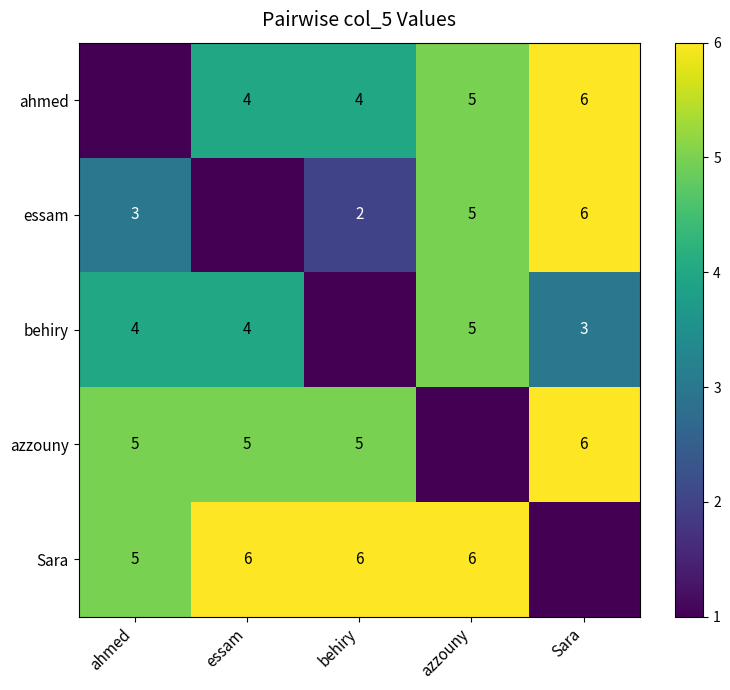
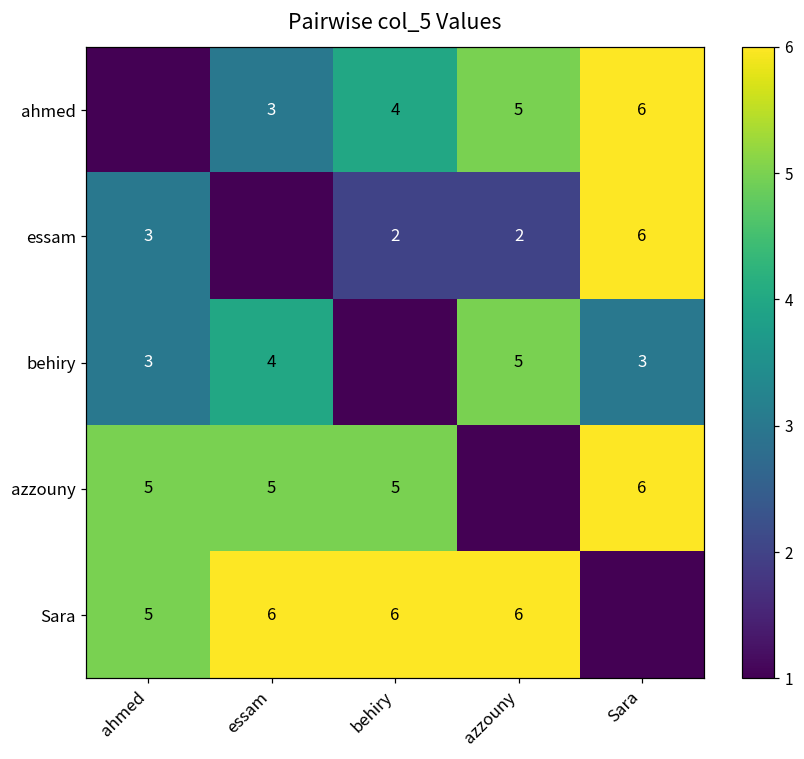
  {
    "ahmed": {
-     "essam": 4,
+     "essam": 3,
      "behiry": 4,
      "azzouny": 5,
      "Sara": 6
    },
    "essam": {
      "ahmed": 3,
      "behiry": 2,
-     "azzouny": 5,
+     "azzouny": 2,
      "Sara": 6
    },
    "behiry": {
-     "ahmed": 4,
+     "ahmed": 3,
      "essam": 4,
      "azzouny": 5,
      "Sara": 3
    },
    "azzouny": {
      "ahmed": 5,
      "essam": 5,
      "behiry": 5,
      "Sara": 6
    },
    "Sara": {
      "ahmed": 5,
      "essam": 6,
      "behiry": 6,
      "azzouny": 6
    }
  }
